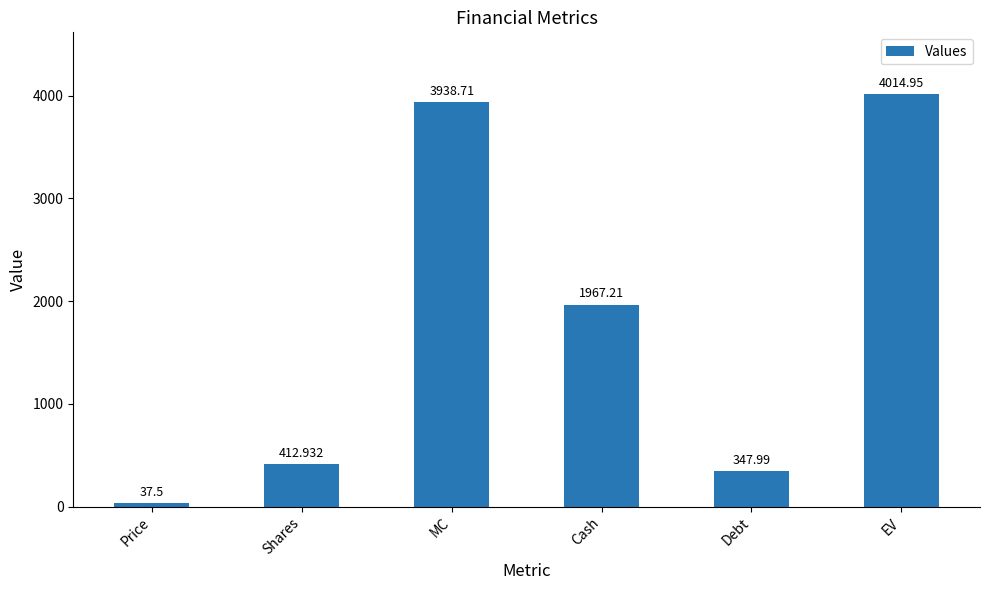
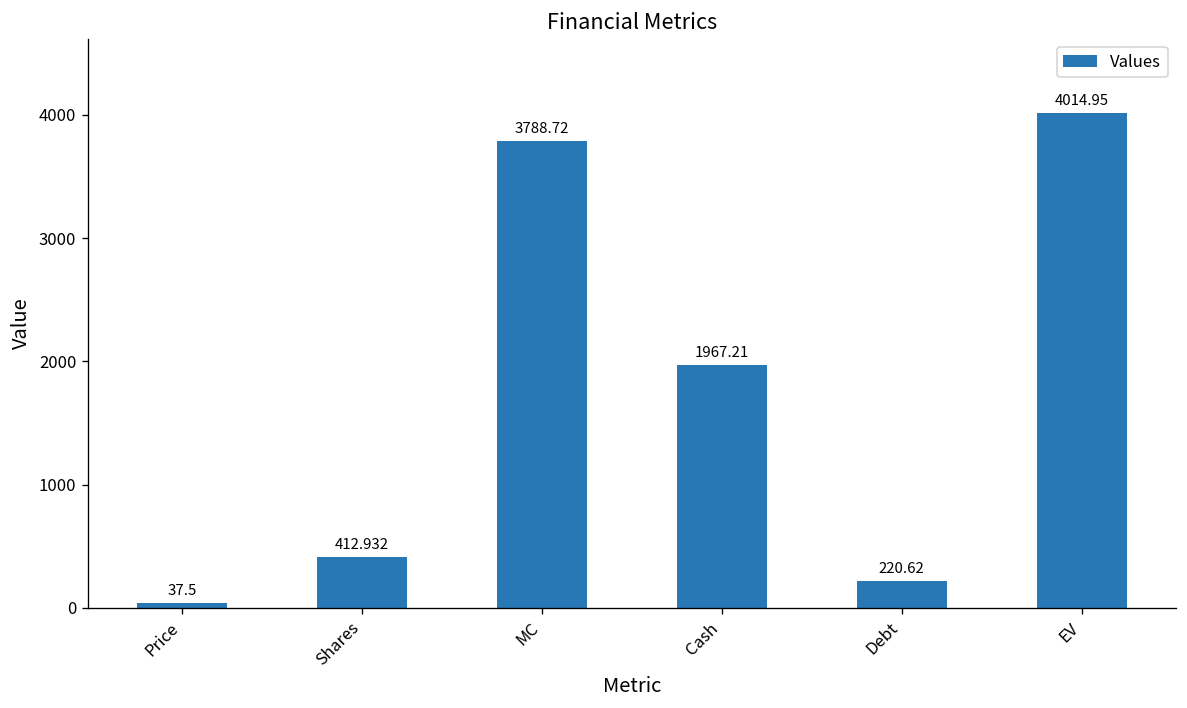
  {
    "Price": 37.5,
    "Shares": 412.932,
-   "MC": 3938.71,
+   "MC": 3788.72,
    "Cash": 1967.21,
-   "Debt": 347.99,
+   "Debt": 220.62,
    "EV": 4014.95
  }
